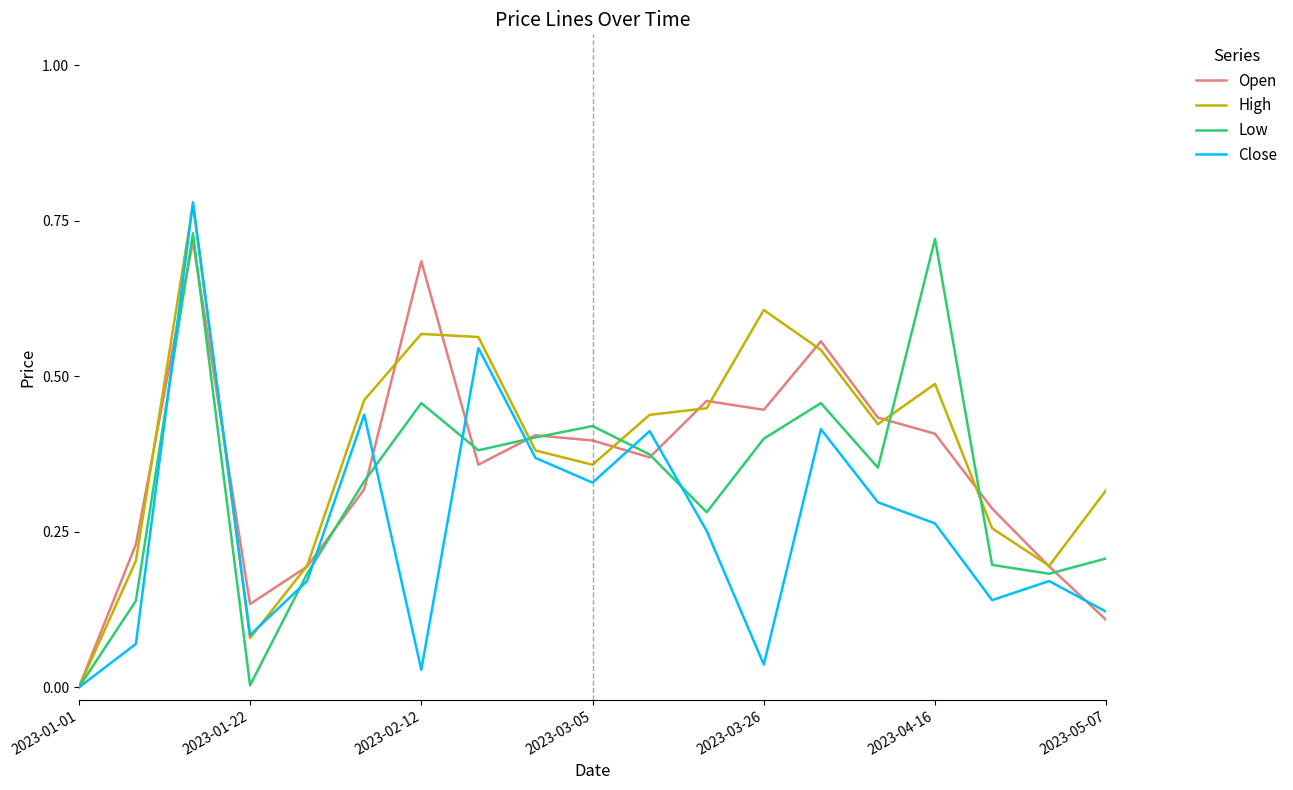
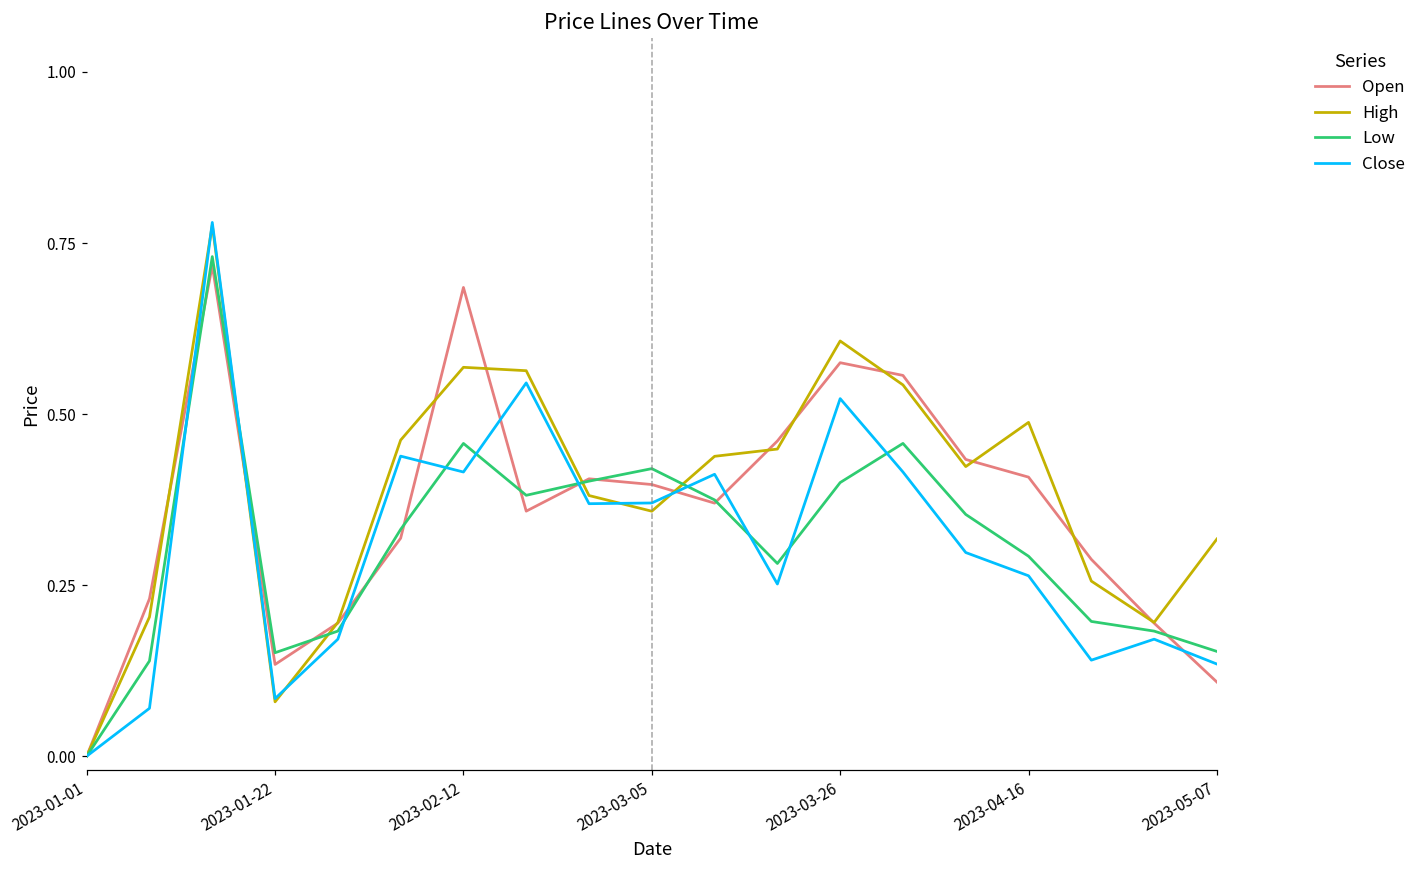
  {
    "Open": {
      "2023-01-22": 0.13,
      "2023-02-12": 0.69,
      "2023-03-05": 0.40,
-     "2023-03-26": 0.45,
+     "2023-03-26": 0.58,
      "2023-04-16": 0.41,
      "2023-05-07": 0.11
    },
    "High": {
      "2023-01-22": 0.08,
      "2023-02-12": 0.57,
      "2023-03-05": 0.36,
      "2023-03-26": 0.61,
      "2023-04-16": 0.49,
      "2023-05-07": 0.32
    },
    "Low": {
-     "2023-01-22": 0.00,
+     "2023-01-22": 0.15,
      "2023-02-12": 0.46,
      "2023-03-05": 0.42,
      "2023-03-26": 0.40,
-     "2023-04-16": 0.72,
-     "2023-05-07": 0.21
+     "2023-04-16": 0.29,
+     "2023-05-07": 0.15
    },
    "Close": {
      "2023-01-22": 0.08,
-     "2023-02-12": 0.03,
-     "2023-03-05": 0.33,
-     "2023-03-26": 0.04,
+     "2023-02-12": 0.42,
+     "2023-03-05": 0.37,
+     "2023-03-26": 0.52,
      "2023-04-16": 0.26,
-     "2023-05-07": 0.12
+     "2023-05-07": 0.13
    }
  }
